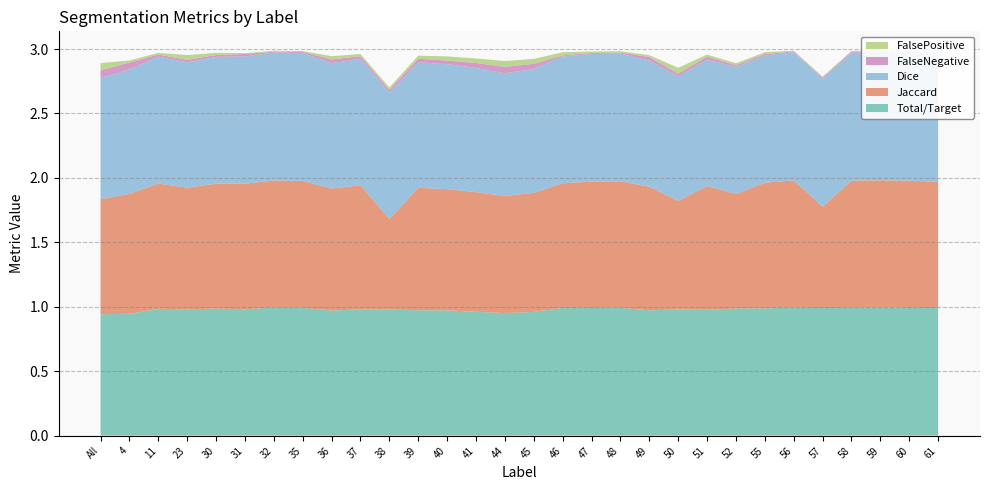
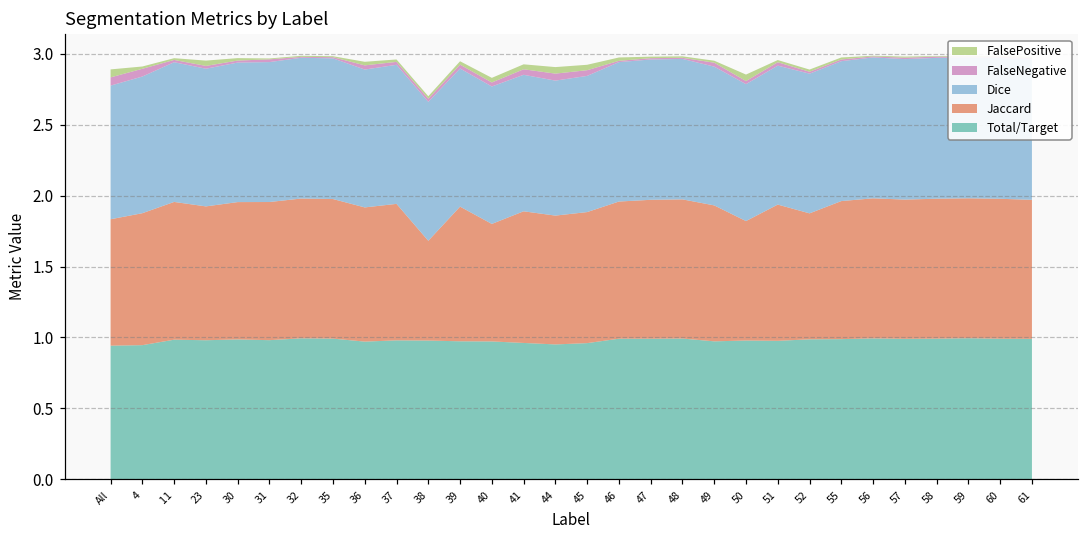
  {
    "Jaccard": {
      "All": 0.89,
      "4": 0.93,
      "11": 0.97,
      "23": 0.94,
      "30": 0.97,
      "31": 0.97,
      "32": 0.99,
      "35": 0.98,
      "36": 0.95,
      "37": 0.96,
      "38": 0.70,
      "39": 0.95,
-     "40": 0.94,
+     "40": 0.83,
      "41": 0.93,
      "44": 0.91,
      "45": 0.92,
      "46": 0.97,
      "47": 0.98,
      "48": 0.98,
      "49": 0.96,
      "50": 0.84,
      "51": 0.96,
      "52": 0.89,
      "55": 0.97,
      "56": 0.99,
-     "57": 0.79,
+     "57": 0.98,
      "58": 0.99,
      "59": 0.99,
      "60": 0.99,
      "61": 0.98
    },
    "FalseNegative": {
      "All": 0.06,
      "23": 0.02,
      "36": 0.03,
      "39": 0.03,
      "40": 0.03,
      "41": 0.04,
      "44": 0.05,
      "45": 0.04,
      "50": 0.02
    },
    "FalsePositive": {
      "All": 0.06,
      "23": 0.04,
      "36": 0.03,
      "39": 0.02,
      "40": 0.03,
      "41": 0.03,
      "44": 0.05,
      "45": 0.04,
      "46": 0.02,
      "50": 0.05
    }
  }
